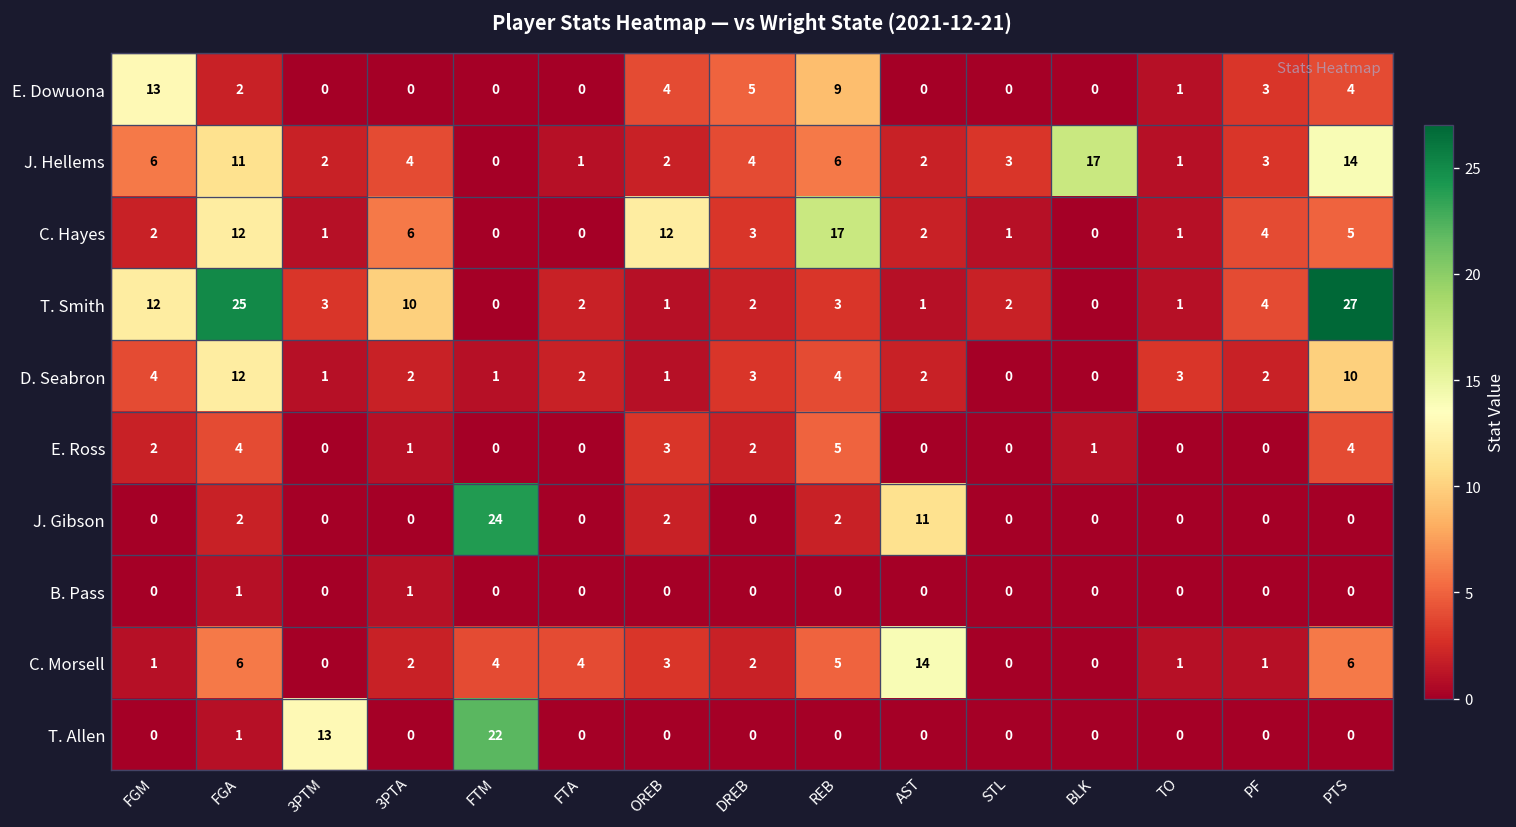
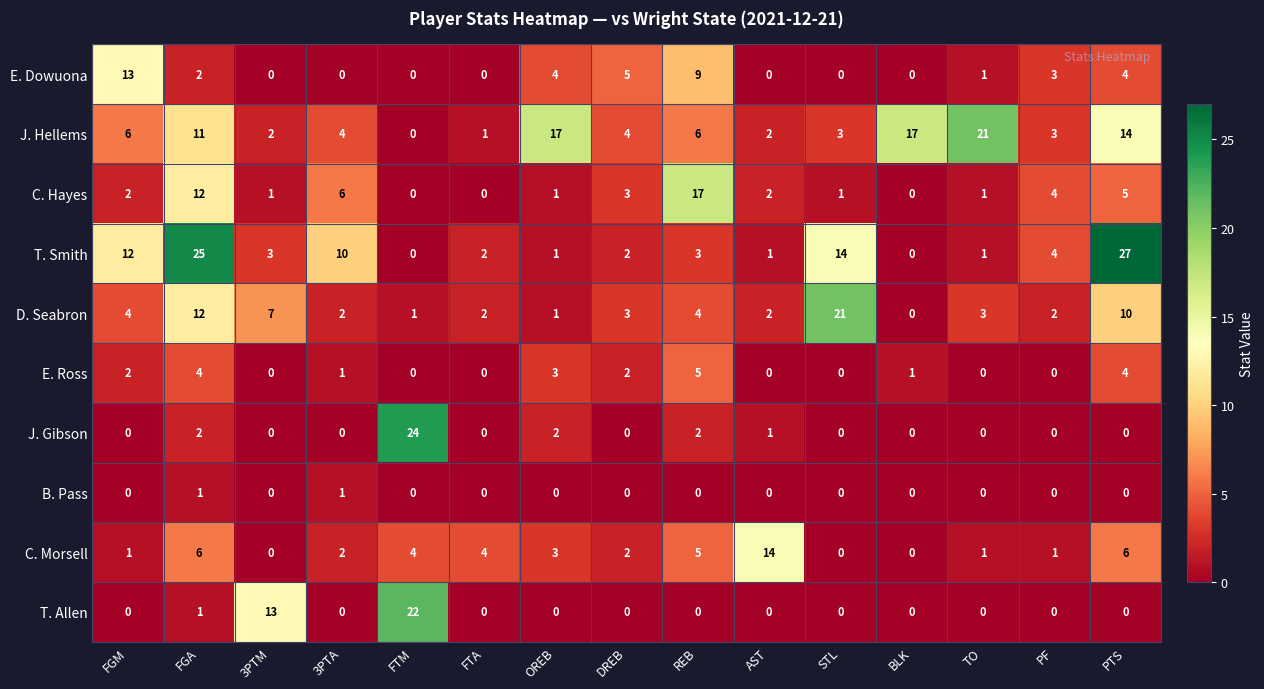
  {
    "E. Dowuona": {
      "FGM": 13,
      "FGA": 2,
      "3PTM": 0,
      "3PTA": 0,
      "FTM": 0,
      "FTA": 0,
      "OREB": 4,
      "DREB": 5,
      "REB": 9,
      "AST": 0,
      "STL": 0,
      "BLK": 0,
      "TO": 1,
      "PF": 3
    },
    "J. Hellems": {
      "FGM": 6,
      "FGA": 11,
      "3PTM": 2,
      "3PTA": 4,
      "FTM": 0,
      "FTA": 1,
-     "OREB": 2,
+     "OREB": 17,
      "DREB": 4,
      "REB": 6,
      "AST": 2,
      "STL": 3,
      "BLK": 17,
-     "TO": 1,
+     "TO": 21,
      "PF": 3,
      "PTS": 14
    },
    "C. Hayes": {
      "FGM": 2,
      "FGA": 12,
      "3PTM": 1,
      "3PTA": 6,
      "FTM": 0,
      "FTA": 0,
-     "OREB": 12,
+     "OREB": 1,
      "DREB": 3,
      "REB": 17,
      "AST": 2,
      "STL": 1,
      "BLK": 0,
      "TO": 1,
      "PF": 4,
      "PTS": 5
    },
    "T. Smith": {
      "FGM": 12,
      "FGA": 25,
      "3PTM": 3,
      "3PTA": 10,
      "FTM": 0,
      "FTA": 2,
      "OREB": 1,
      "DREB": 2,
      "REB": 3,
      "AST": 1,
-     "STL": 2,
+     "STL": 14,
      "BLK": 0,
      "TO": 1,
      "PF": 4,
      "PTS": 27
    },
    "D. Seabron": {
      "FGM": 4,
      "FGA": 12,
-     "3PTM": 1,
+     "3PTM": 7,
      "3PTA": 2,
      "FTM": 1,
      "FTA": 2,
      "OREB": 1,
      "DREB": 3,
      "REB": 4,
      "AST": 2,
-     "STL": 0,
+     "STL": 21,
      "BLK": 0,
      "TO": 3,
      "PF": 2,
      "PTS": 10
    },
    "E. Ross": {
      "FGM": 2,
      "FGA": 4,
      "3PTM": 0,
      "3PTA": 1,
      "FTM": 0,
      "FTA": 0,
      "OREB": 3,
      "DREB": 2,
      "REB": 5,
      "AST": 0,
      "STL": 0,
      "BLK": 1,
      "TO": 0,
      "PF": 0,
      "PTS": 4
    },
    "J. Gibson": {
      "FGM": 0,
      "FGA": 2,
      "3PTM": 0,
      "3PTA": 0,
      "FTM": 24,
      "FTA": 0,
      "OREB": 2,
      "DREB": 0,
      "REB": 2,
-     "AST": 11,
+     "AST": 1,
      "STL": 0,
      "BLK": 0,
      "TO": 0,
      "PF": 0,
      "PTS": 0
    },
    "B. Pass": {
      "FGM": 0,
      "FGA": 1,
      "3PTM": 0,
      "3PTA": 1,
      "FTM": 0,
      "FTA": 0,
      "OREB": 0,
      "DREB": 0,
      "REB": 0,
      "AST": 0,
      "STL": 0,
      "BLK": 0,
      "TO": 0,
      "PF": 0,
      "PTS": 0
    },
    "C. Morsell": {
      "FGM": 1,
      "FGA": 6,
      "3PTM": 0,
      "3PTA": 2,
      "FTM": 4,
      "FTA": 4,
      "OREB": 3,
      "DREB": 2,
      "REB": 5,
      "AST": 14,
      "STL": 0,
      "BLK": 0,
      "TO": 1,
      "PF": 1,
      "PTS": 6
    },
    "T. Allen": {
      "FGM": 0,
      "FGA": 1,
      "3PTM": 13,
      "3PTA": 0,
      "FTM": 22,
      "FTA": 0,
      "OREB": 0,
      "DREB": 0,
      "REB": 0,
      "AST": 0,
      "STL": 0,
      "BLK": 0,
      "TO": 0,
      "PF": 0,
      "PTS": 0
    }
  }
